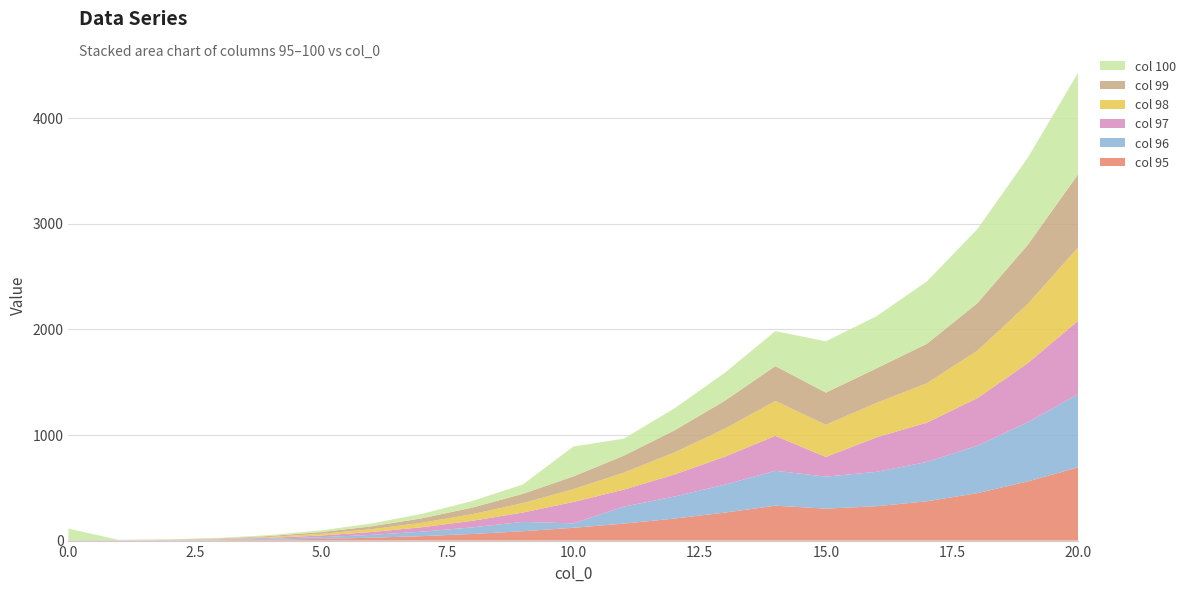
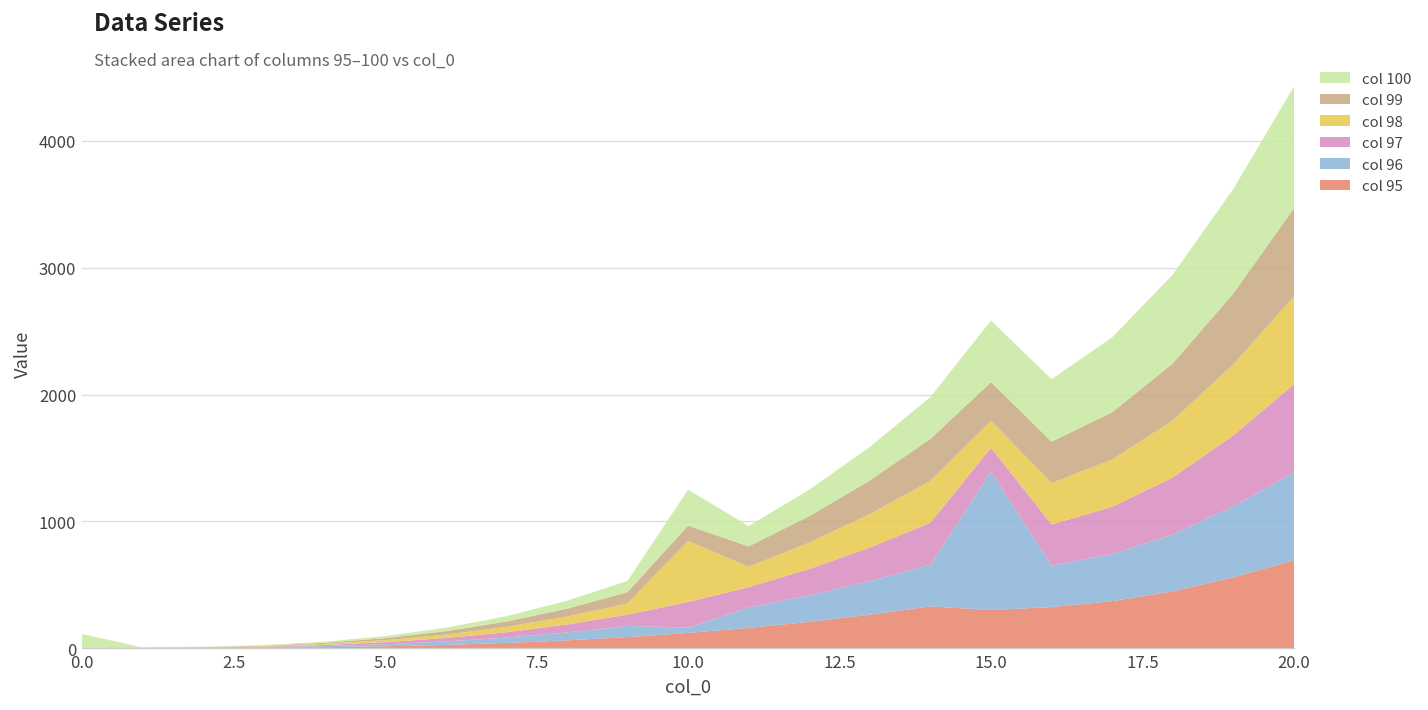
  {
    "col 96": {
      "10.0": 40,
-     "15.0": 300,
+     "15.0": 1090,
      "20.0": 690
    },
    "col 97": {
      "10.0": 200,
      "15.0": 190,
      "20.0": 690
    },
    "col 98": {
-     "10.0": 120,
-     "15.0": 300,
+     "10.0": 480,
+     "15.0": 210,
      "20.0": 690
    },
    "col 100": {
      "0.0": 110,
      "10.0": 280,
      "15.0": 490,
      "20.0": 960
    }
  }
